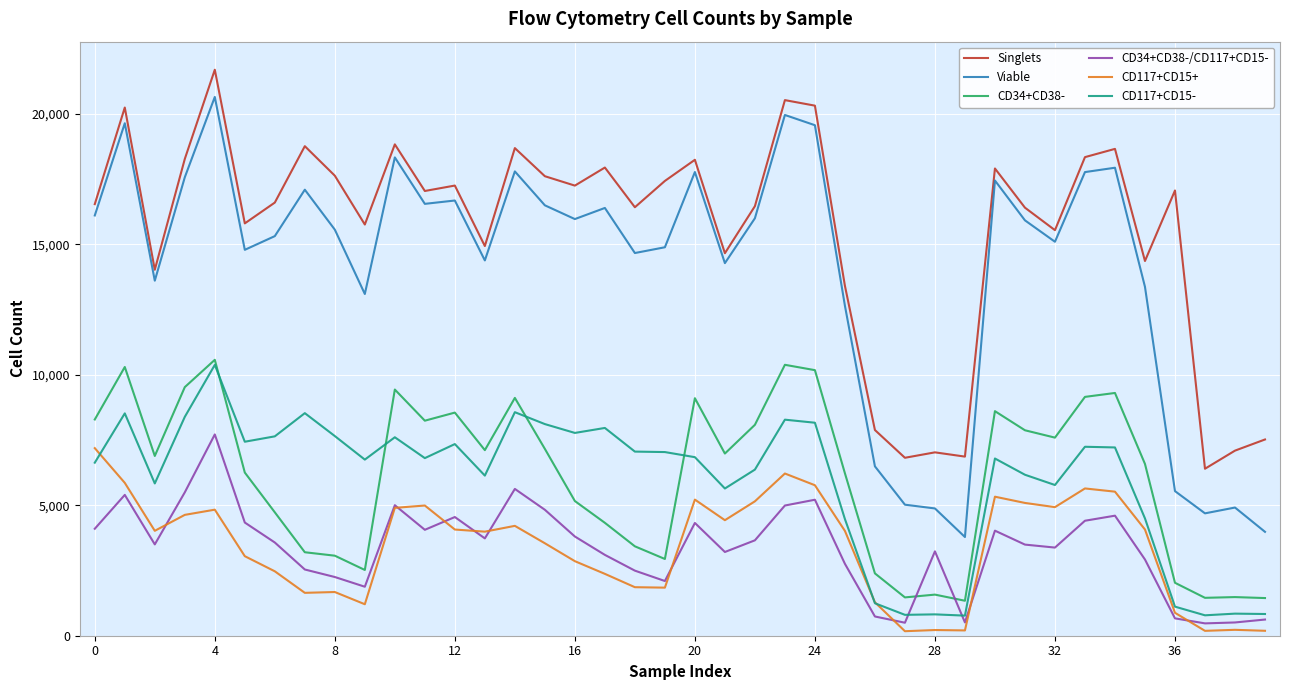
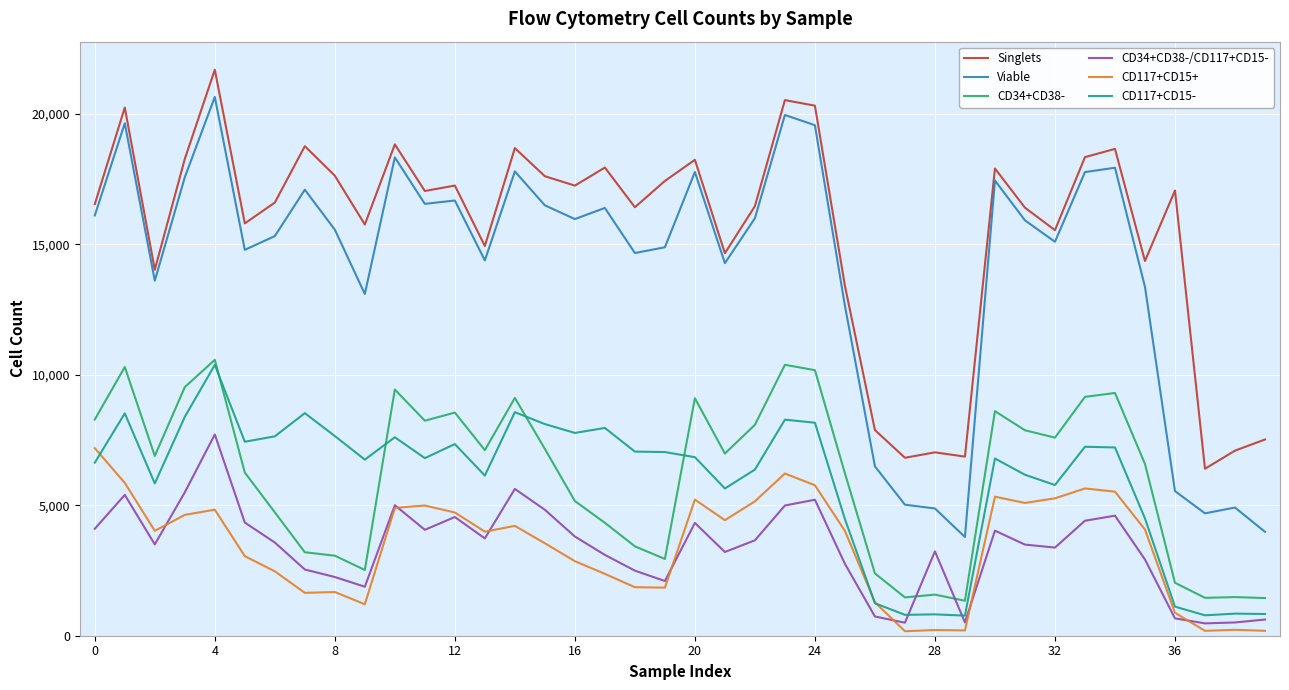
  {
    "Singlets": {
      "0": "16,500",
      "4": "21,700",
      "8": "17,600",
      "12": "17,200",
      "16": "17,200",
      "20": "18,200",
      "24": "20,300",
      "28": "7,000",
      "32": "15,500",
      "36": "17,100"
    },
    "Viable": {
      "0": "16,100",
      "4": "20,600",
      "8": "15,600",
      "12": "16,700",
      "16": "16,000",
      "20": "17,800",
      "24": "19,600",
      "28": "4,900",
      "32": "15,100",
      "36": "5,500"
    },
    "CD34+CD38-/CD117+CD15-": {
      "0": "4,100",
      "4": "7,700",
      "8": "2,200",
      "12": "4,500",
      "16": "3,800",
      "20": "4,300",
      "24": "5,200",
      "28": "3,200",
      "32": "3,400",
      "36": "700"
    },
    "CD117+CD15+": {
      "0": "7,200",
      "4": "4,800",
      "8": "1,700",
-     "12": "4,100",
+     "12": "4,700",
      "16": "2,900",
      "20": "5,200",
      "24": "5,800",
      "28": "200",
-     "32": "4,900",
+     "32": "5,300",
      "36": "900"
    }
  }
